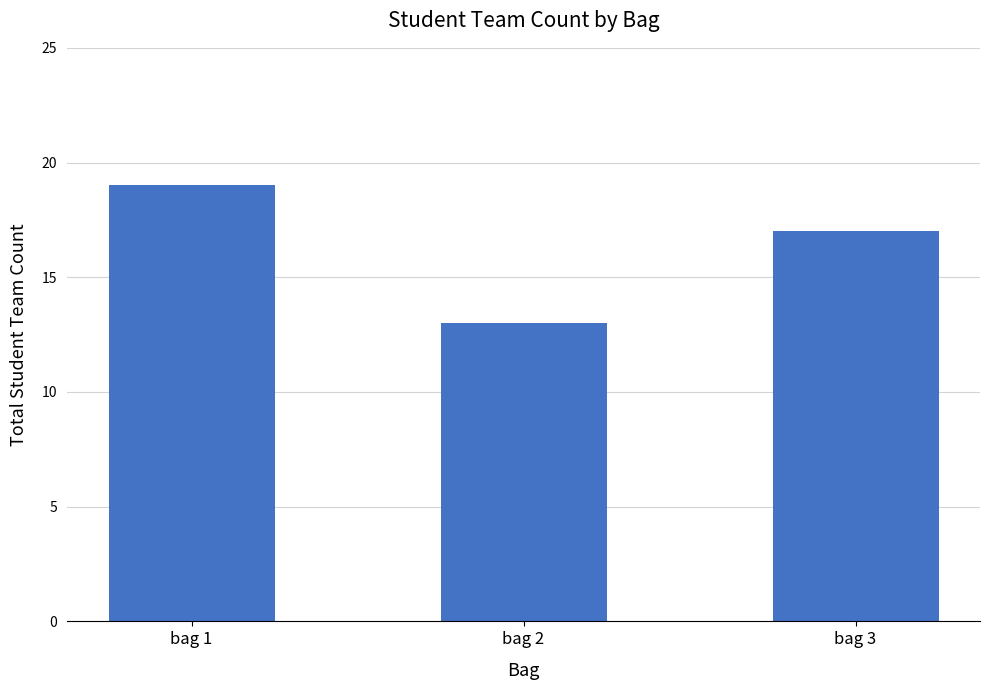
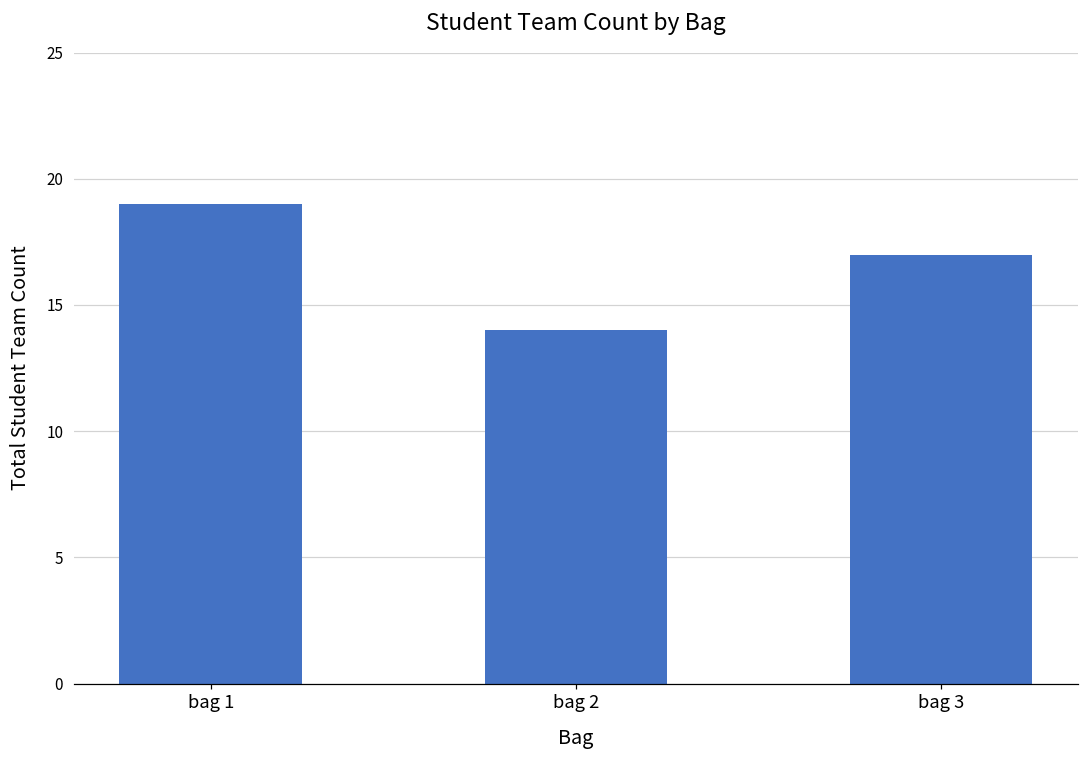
  {
    "bag 1": 19,
-   "bag 2": 13,
+   "bag 2": 14,
    "bag 3": 17
  }
